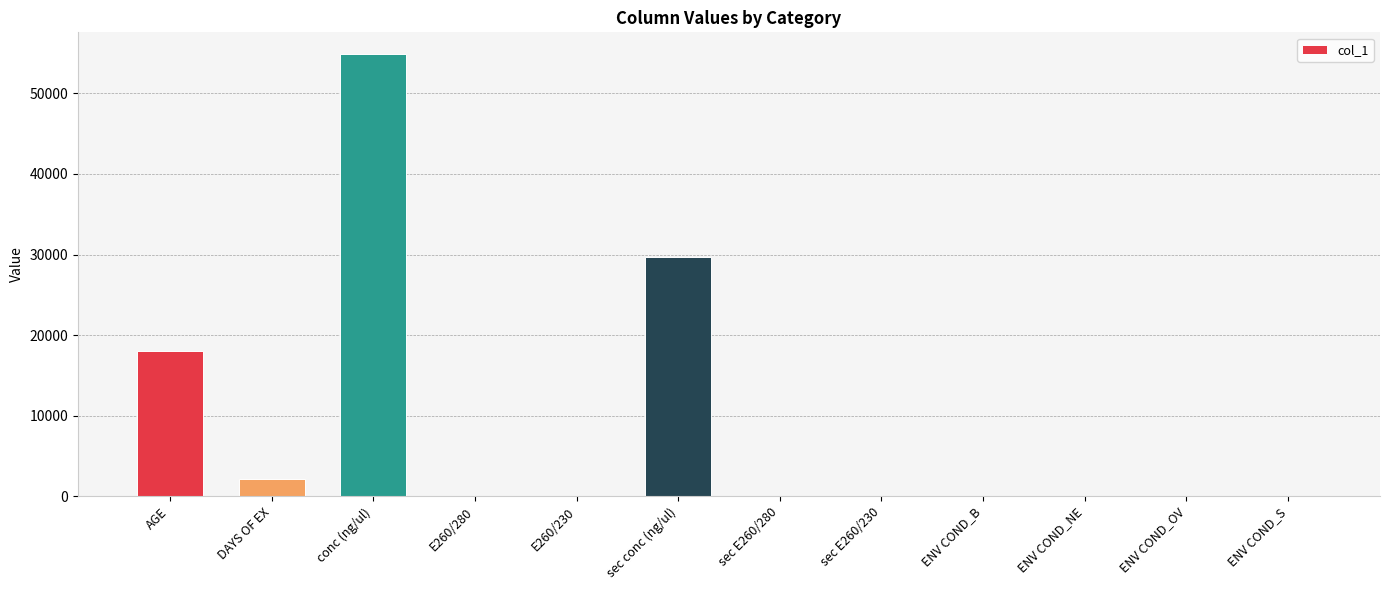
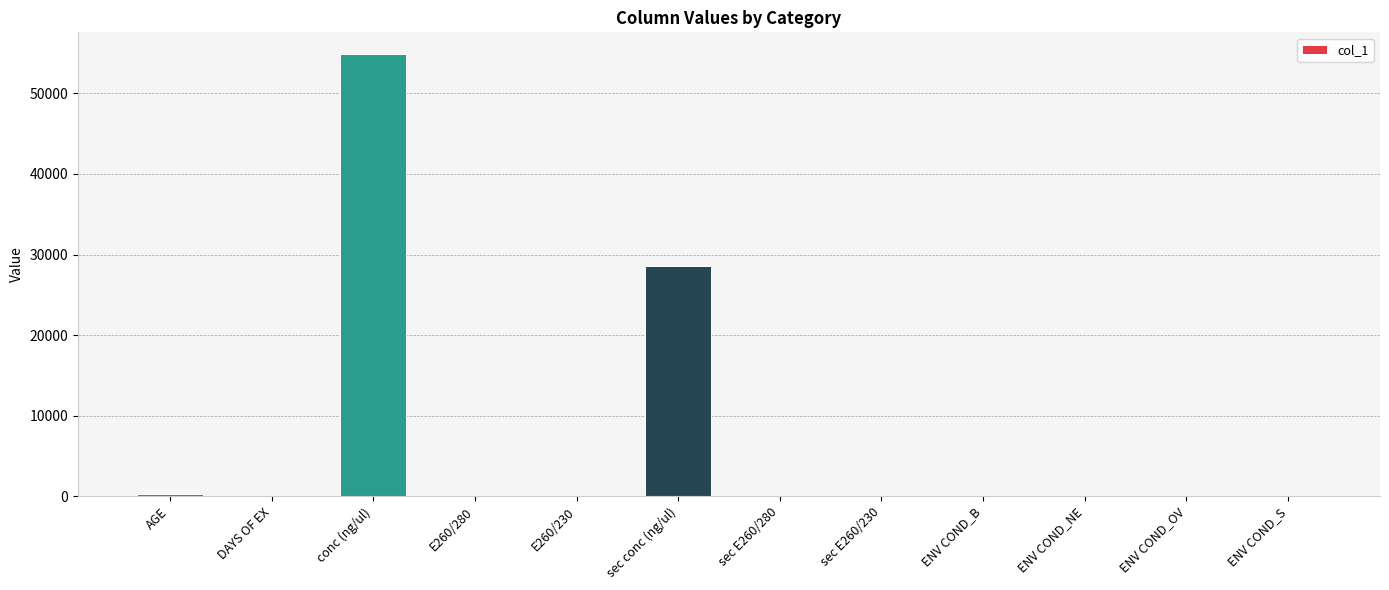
  {
-   "AGE": 18000,
-   "DAYS OF EX": 2000,
+   "AGE": 0,
+   "DAYS OF EX": 0,
    "conc (ng/ul)": 55000,
-   "sec conc (ng/ul)": 30000
+   "sec conc (ng/ul)": 29000
  }
